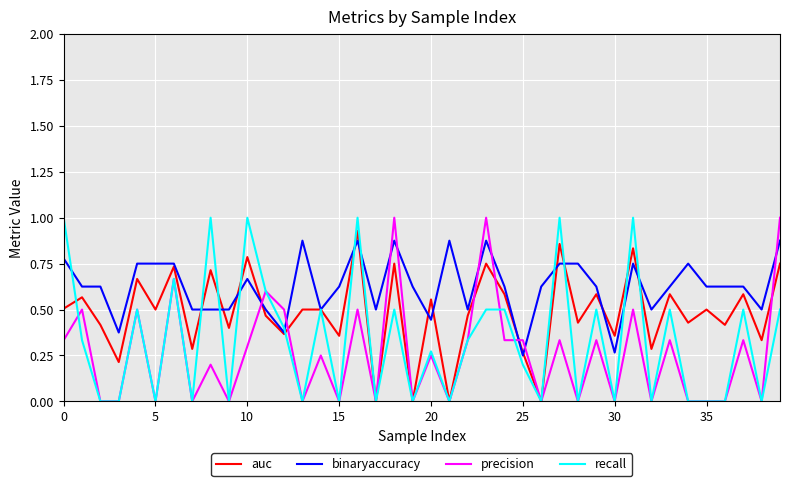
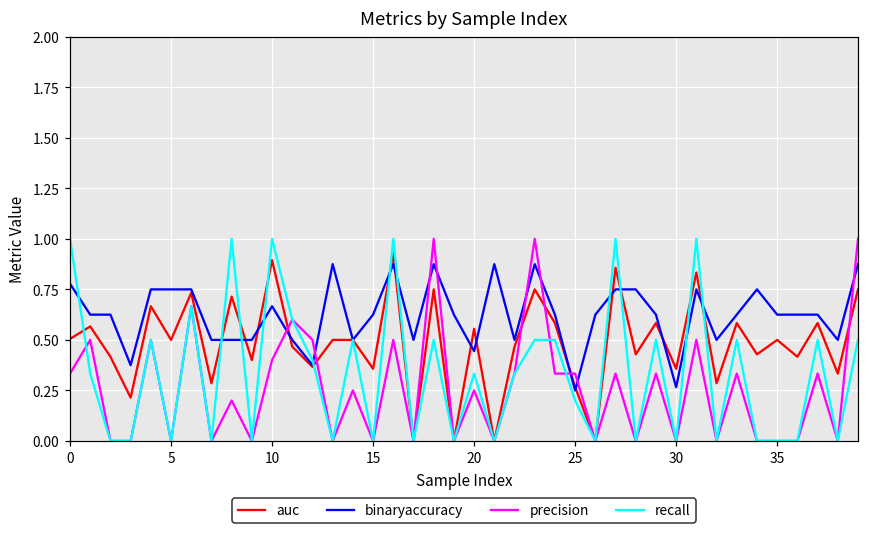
  {
    "auc": {
      "0": 0.51,
      "5": 0.50,
-     "10": 0.79,
+     "10": 0.89,
      "15": 0.36,
      "20": 0.56,
      "25": 0.27,
      "30": 0.36,
      "35": 0.50
    },
    "binaryaccuracy": {
      "0": 0.78,
      "5": 0.75,
      "10": 0.67,
      "15": 0.63,
      "20": 0.44,
      "25": 0.25,
      "30": 0.27,
      "35": 0.63
    },
    "precision": {
      "0": 0.33,
-     "10": 0.3,
+     "10": 0.4,
      "20": 0.25,
      "25": 0.33
    },
    "recall": {
      "0": 1.00,
      "10": 1.00,
-     "20": 0.27,
+     "20": 0.33,
      "25": 0.20
    }
  }
